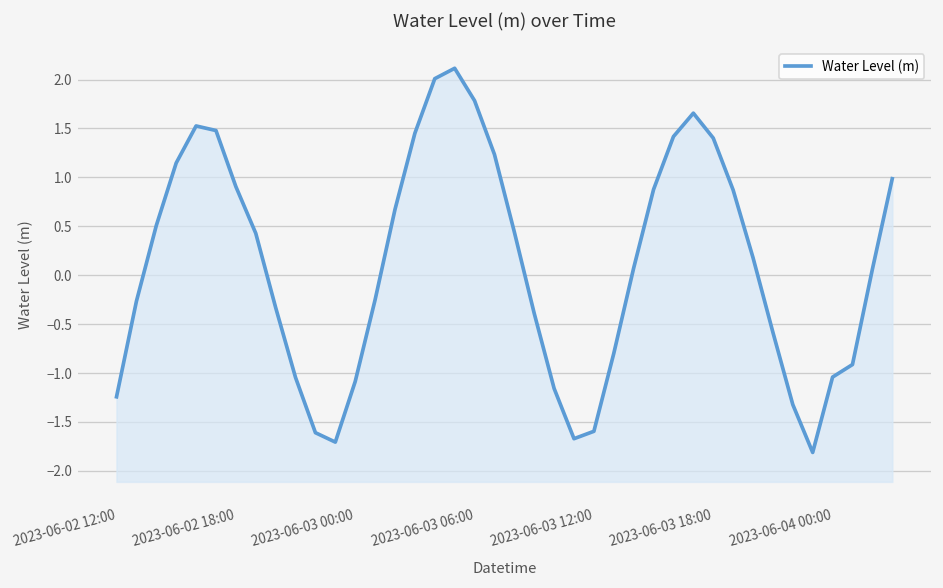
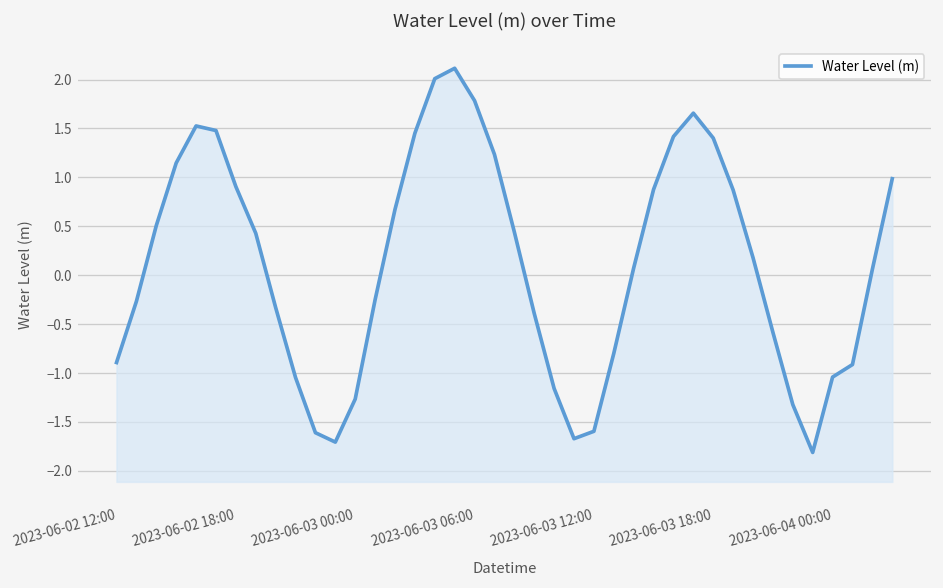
  {
-   "2023-06-02 12:00": -1.2,
+   "2023-06-02 12:00": -0.9,
    "2023-06-02 18:00": 0.9,
-   "2023-06-03 00:00": -1.1,
+   "2023-06-03 00:00": -1.3,
    "2023-06-03 06:00": 1.8,
    "2023-06-03 12:00": -1.6,
    "2023-06-03 18:00": 1.4,
    "2023-06-04 00:00": -1.0
  }
